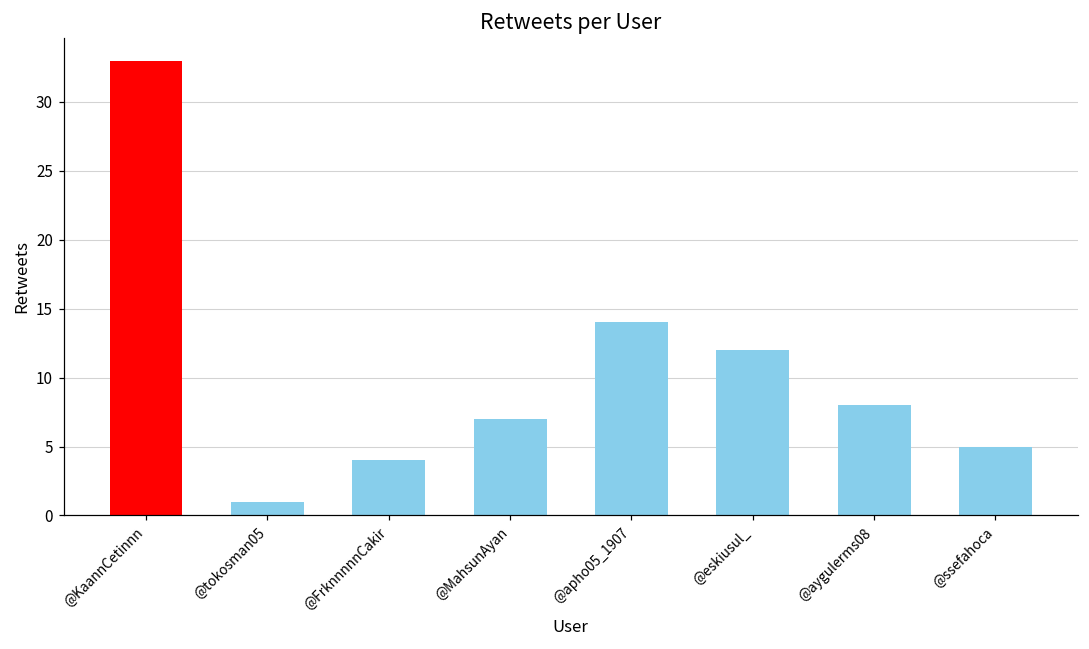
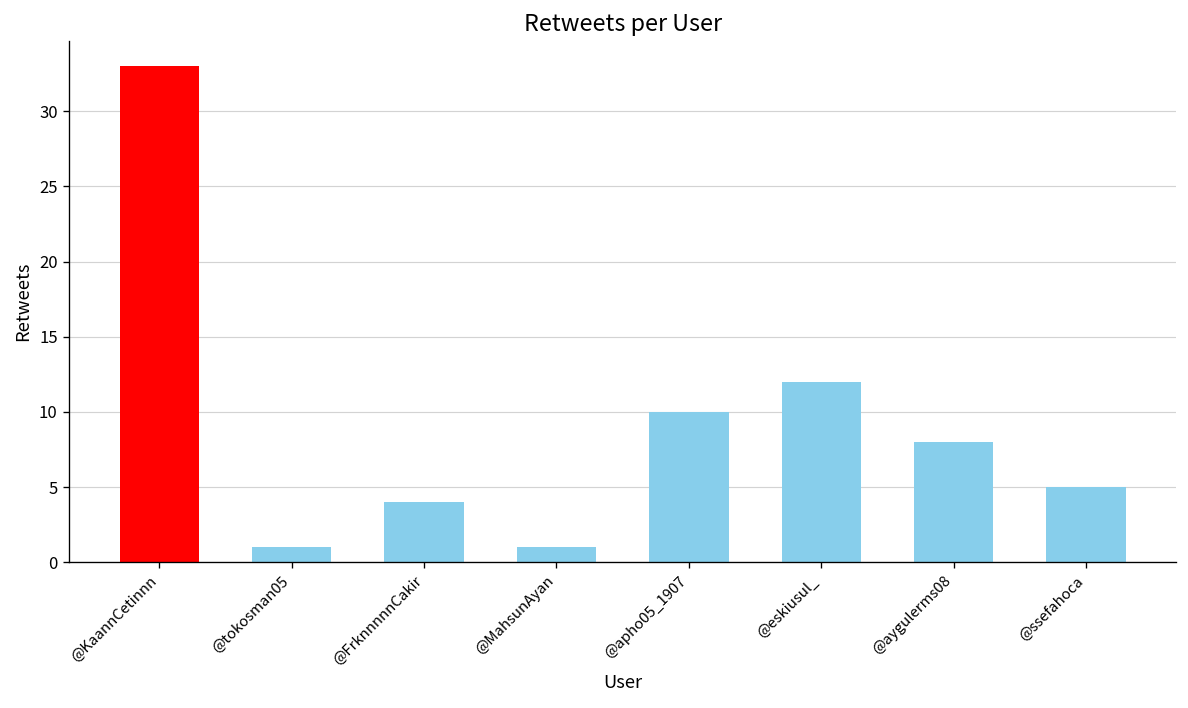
  {
    "@KaannCetinnn": 33,
    "@tokosman05": 1,
    "@FrknnnnnCakir": 4,
-   "@MahsunAyan": 7,
-   "@apho05_1907": 14,
+   "@MahsunAyan": 1,
+   "@apho05_1907": 10,
    "@eskiusul_": 12,
    "@aygulerms08": 8,
    "@ssefahoca": 5
  }
